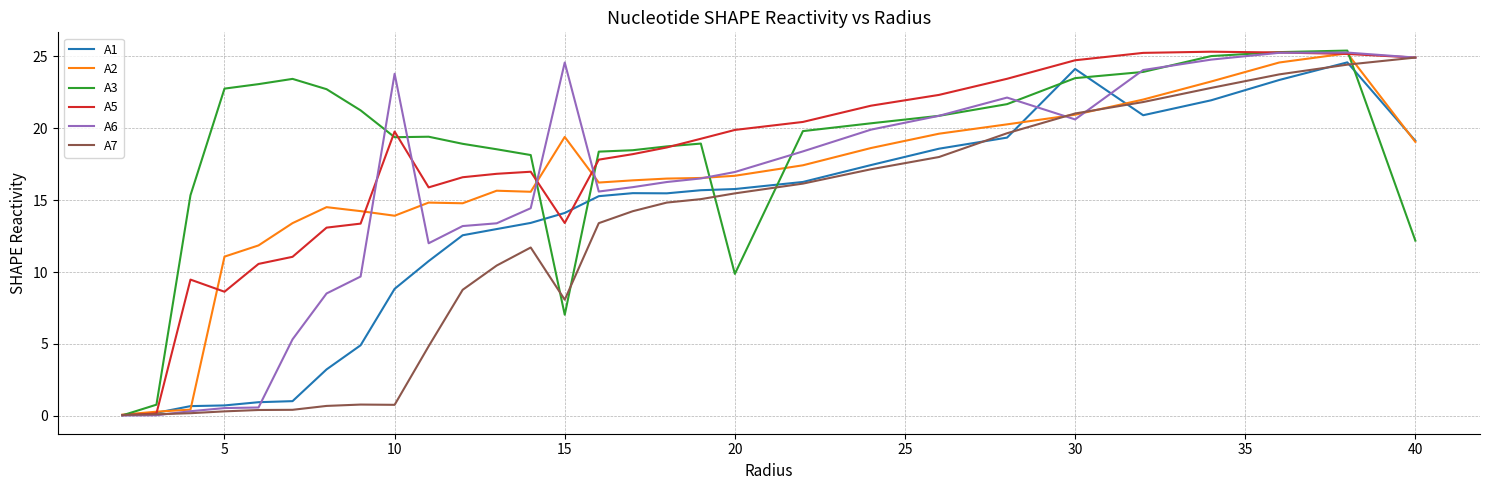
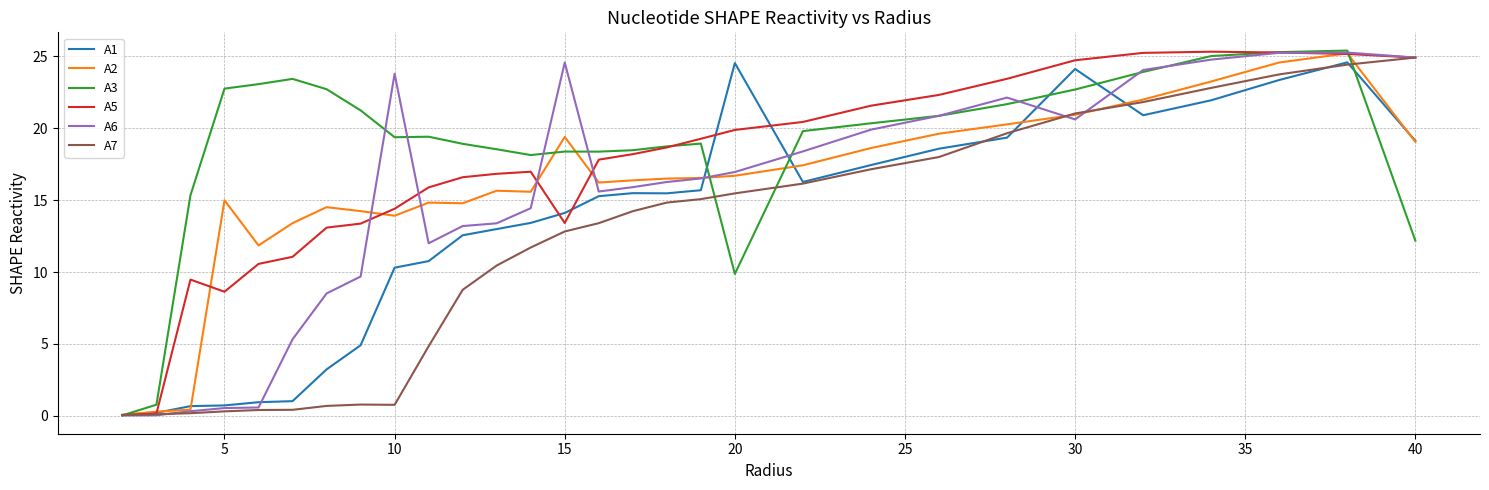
  {
    "A1": {
      "5": 0.7,
-     "10": 8.8,
+     "10": 10.3,
      "15": 14.1,
-     "20": 15.8,
+     "20": 24.5,
      "30": 24.1
    },
    "A2": {
-     "5": 11.1,
+     "5": 15.0,
      "10": 13.9,
      "15": 19.4,
      "20": 16.7
    },
    "A3": {
      "5": 22.8,
      "10": 19.4,
-     "15": 7.0,
+     "15": 18.4,
      "20": 9.9,
-     "30": 23.5,
+     "30": 22.7,
      "40": 12.2
    },
    "A5": {
      "5": 8.6,
-     "10": 19.8,
+     "10": 14.4,
      "15": 13.4,
      "20": 19.9,
      "30": 24.7
    },
    "A6": {
      "5": 0.5,
      "10": 23.8,
      "15": 24.6,
      "20": 17.0,
      "30": 20.6
    },
    "A7": {
      "5": 0.3,
      "10": 0.8,
-     "15": 8.1,
+     "15": 12.8,
      "20": 15.5
    }
  }
